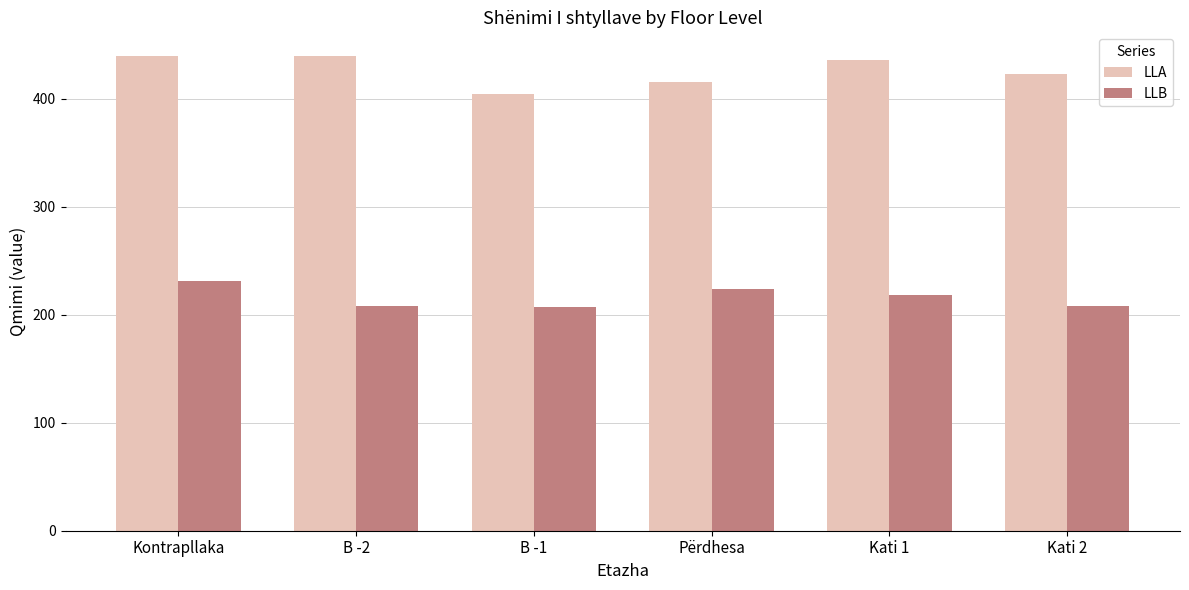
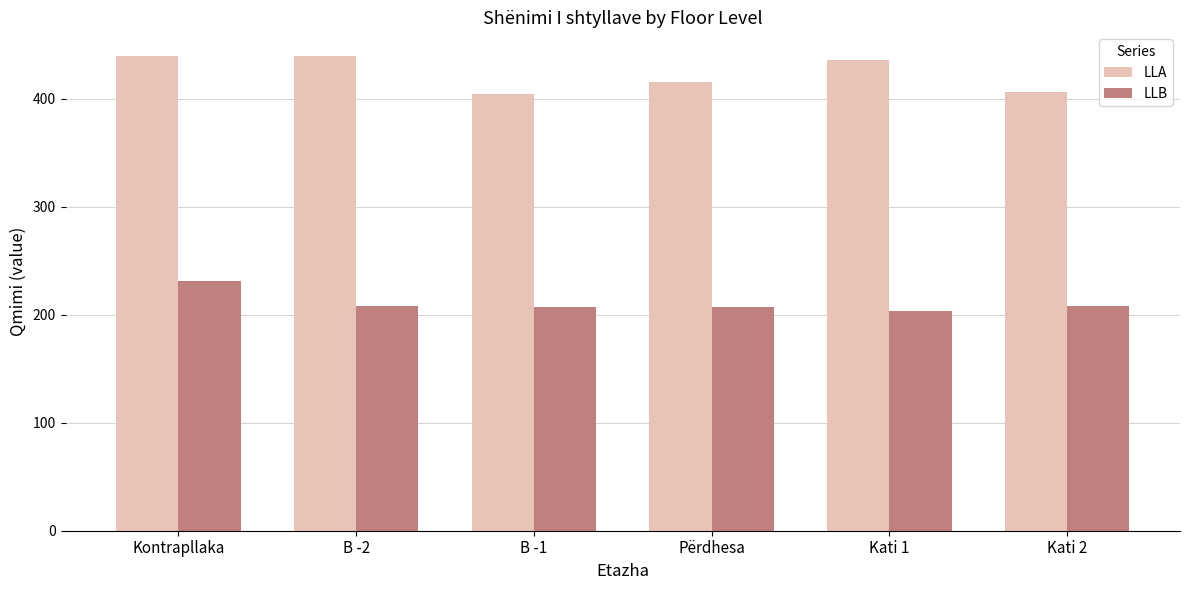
  {
    "LLA": {
      "Kontrapllaka": 440,
      "B -2": 440,
      "B -1": 405,
      "Përdhesa": 416,
      "Kati 1": 436,
-     "Kati 2": 423
+     "Kati 2": 406
    },
    "LLB": {
      "Kontrapllaka": 232,
      "B -2": 208,
      "B -1": 207,
-     "Përdhesa": 224,
-     "Kati 1": 218,
+     "Përdhesa": 207,
+     "Kati 1": 203,
      "Kati 2": 208
    }
  }
